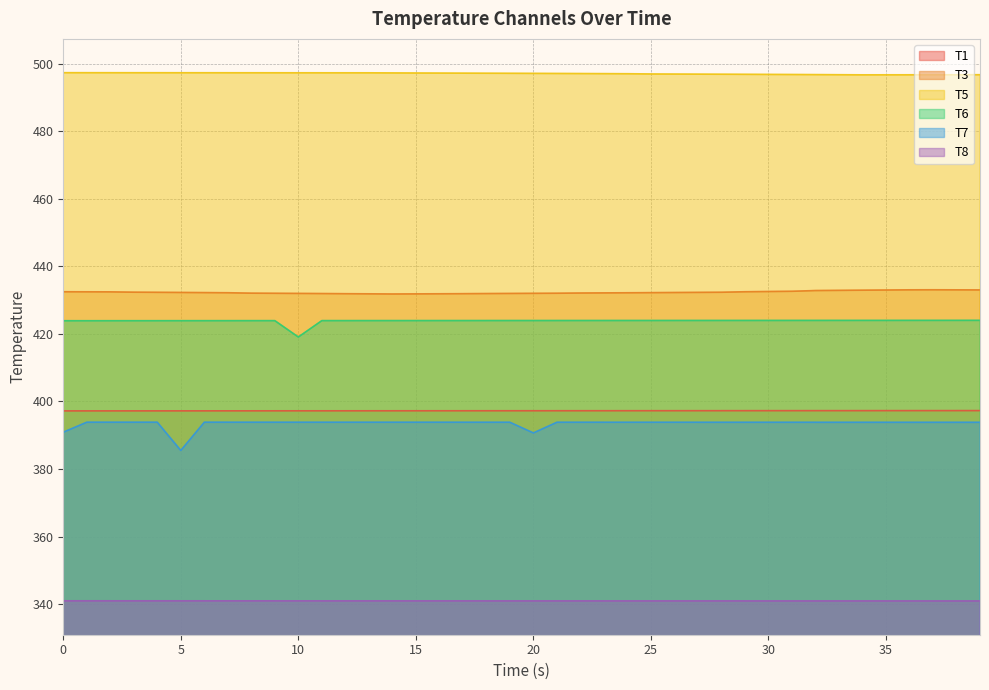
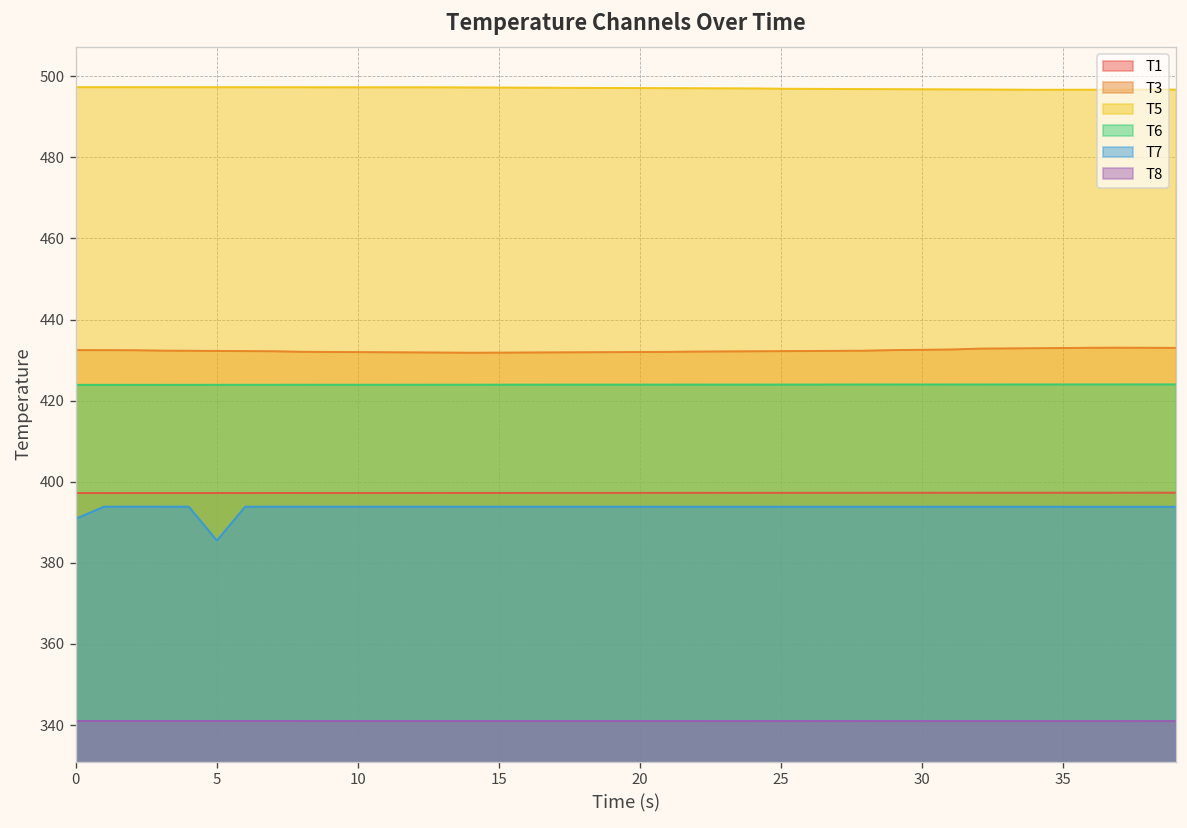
  {
    "T6": {
      "0": 424,
      "5": 424,
-     "10": 419,
+     "10": 424,
      "15": 424,
      "20": 424,
      "25": 424,
      "30": 424,
      "35": 424
    },
    "T7": {
      "0": 391,
      "5": 385,
      "10": 394,
      "15": 394,
-     "20": 391,
+     "20": 394,
      "25": 394,
      "30": 394,
      "35": 394
    },
    "T8": {
      "0": 341,
      "5": 341,
      "10": 341,
      "15": 341,
      "20": 341,
      "25": 341,
      "30": 341,
      "35": 341
    }
  }
